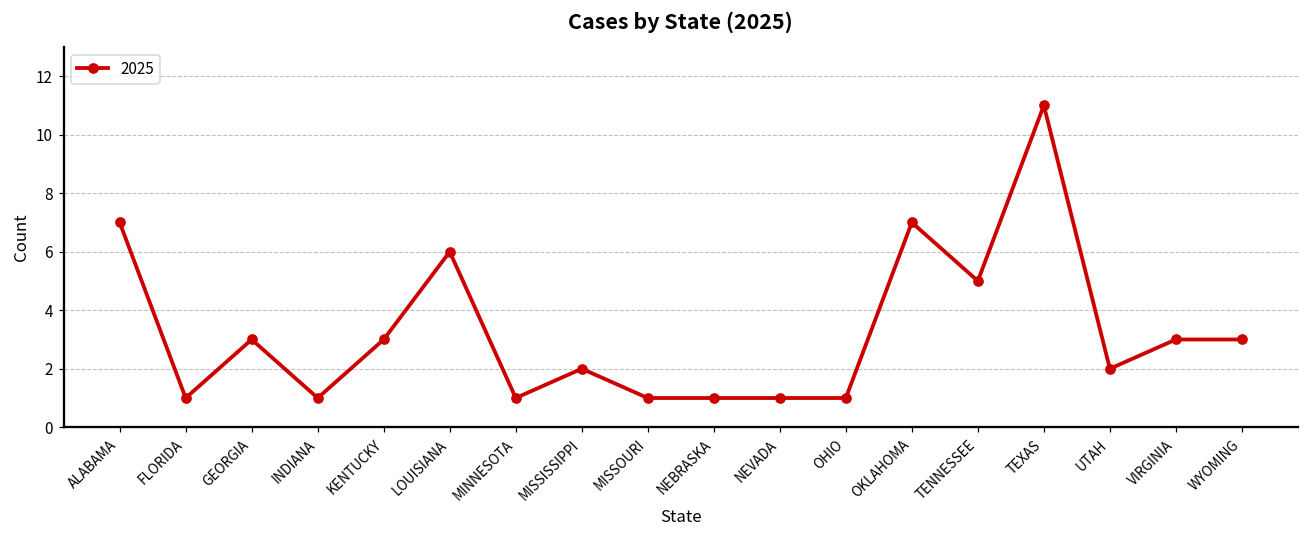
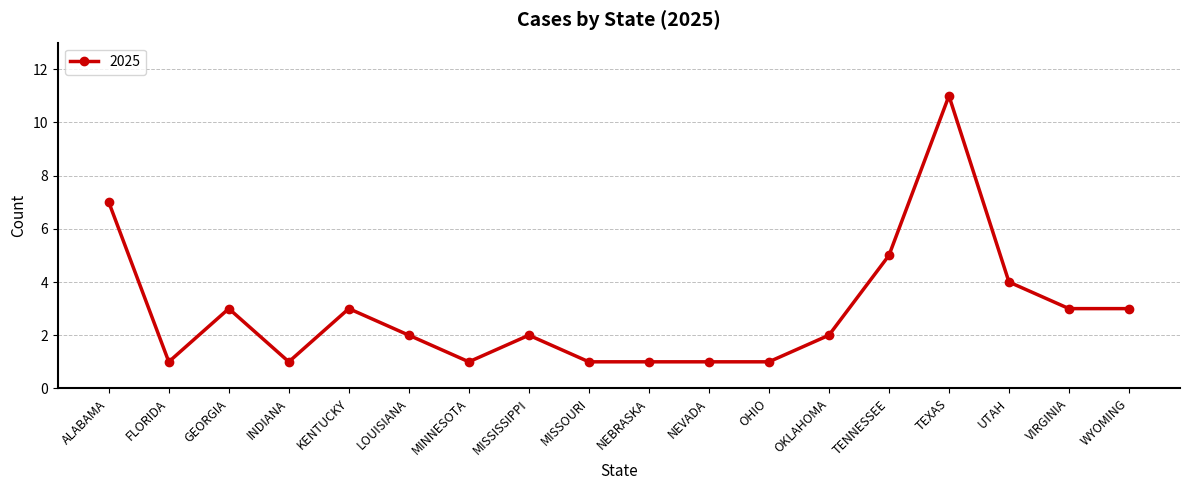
  {
    "ALABAMA": 7,
    "FLORIDA": 1,
    "GEORGIA": 3,
    "INDIANA": 1,
    "KENTUCKY": 3,
-   "LOUISIANA": 6,
+   "LOUISIANA": 2,
    "MINNESOTA": 1,
    "MISSISSIPPI": 2,
    "MISSOURI": 1,
    "NEBRASKA": 1,
    "NEVADA": 1,
    "OHIO": 1,
-   "OKLAHOMA": 7,
+   "OKLAHOMA": 2,
    "TENNESSEE": 5,
    "TEXAS": 11,
-   "UTAH": 2,
+   "UTAH": 4,
    "VIRGINIA": 3,
    "WYOMING": 3
  }
